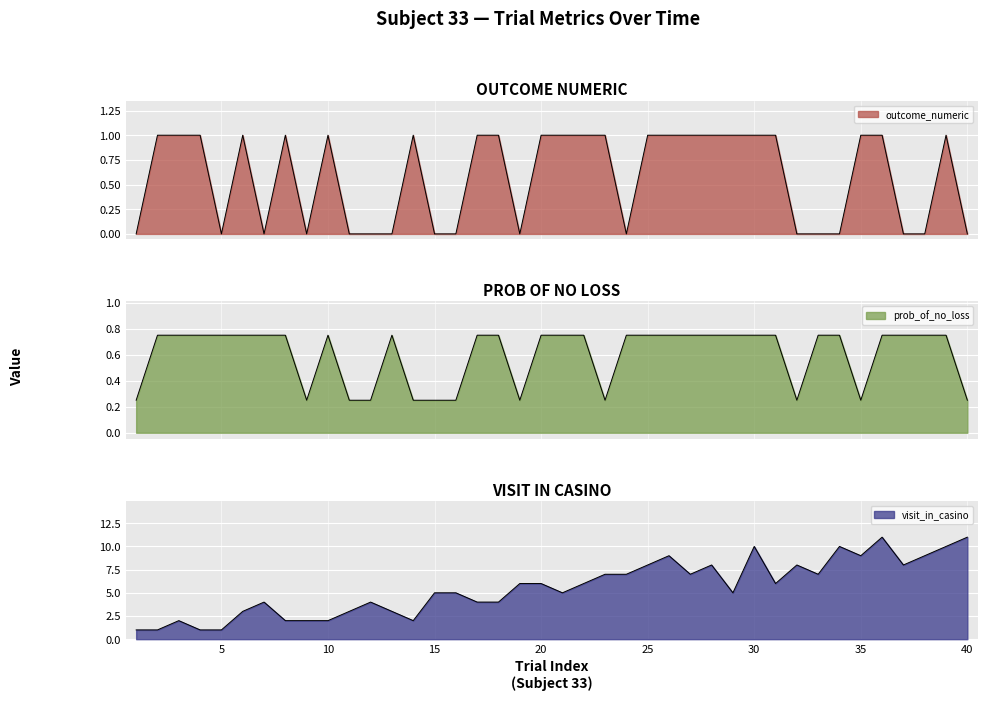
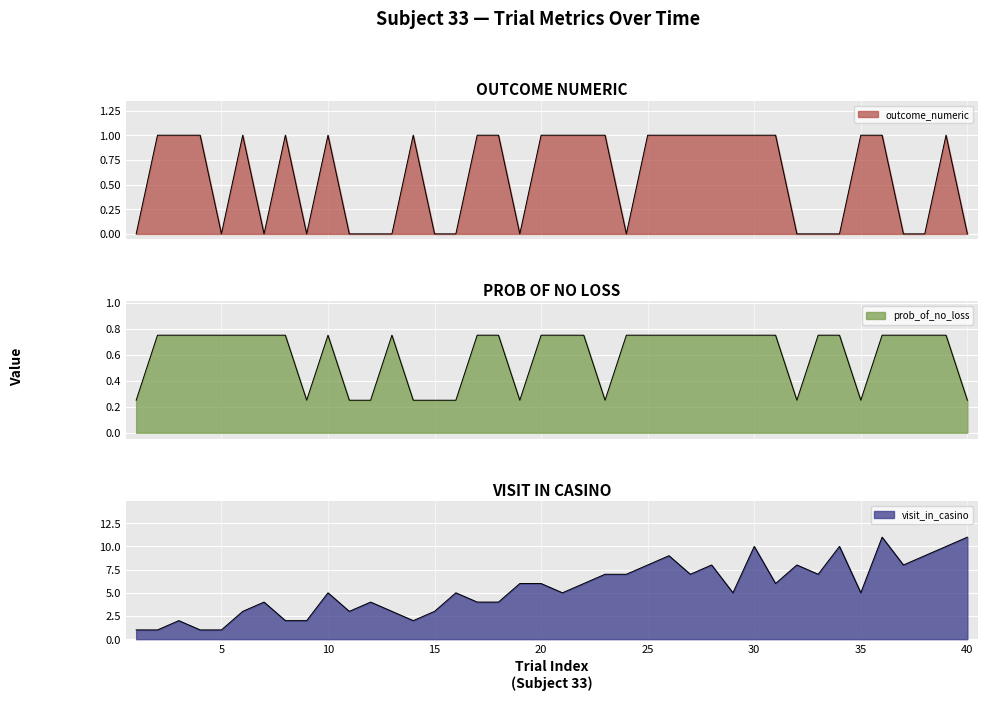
  {
    "VISIT IN CASINO": {
      "5": 1,
-     "10": 2,
-     "15": 5,
+     "10": 5,
+     "15": 3,
      "20": 6,
      "25": 8,
      "30": 10,
-     "35": 9,
+     "35": 5,
      "40": 11
    }
  }
